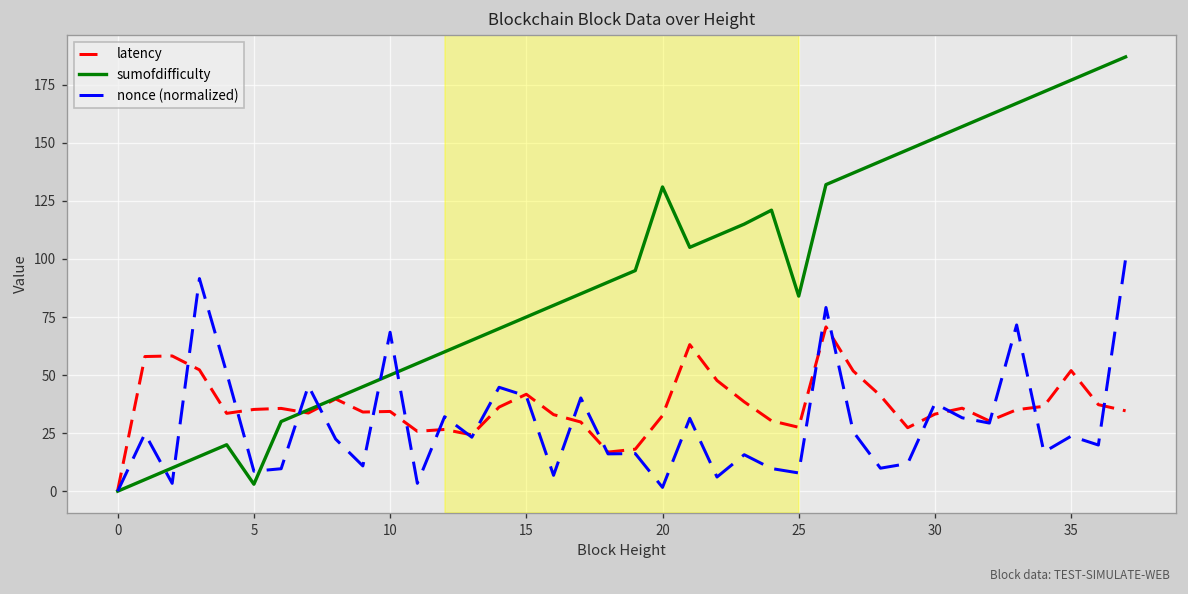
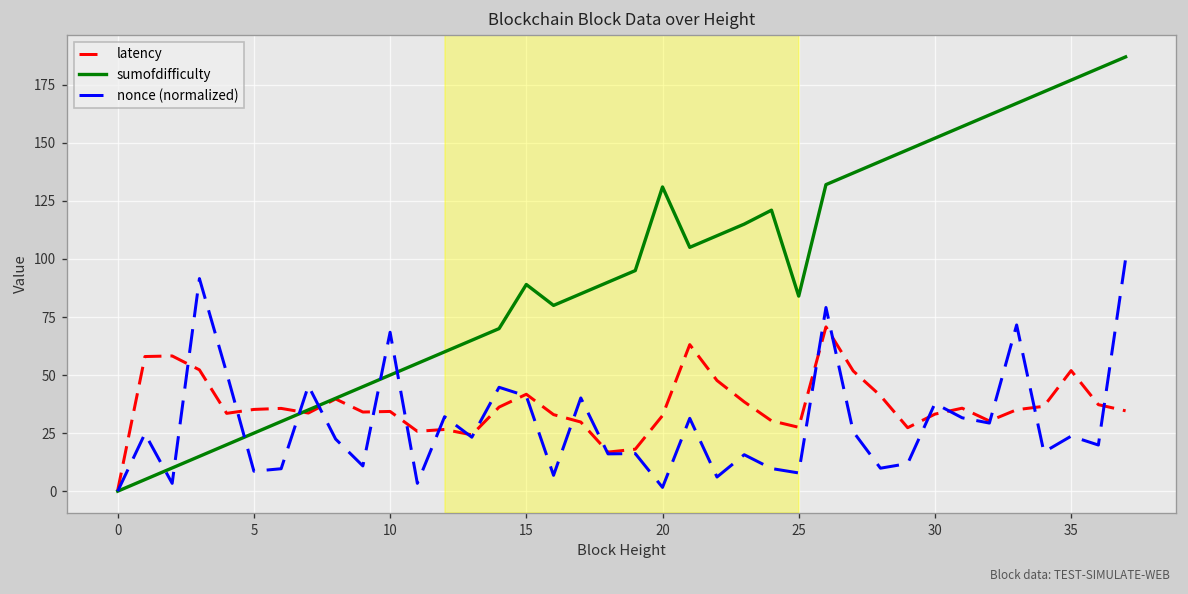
  {
    "latency": {
      "5": 35,
      "10": 34,
      "20": 33,
      "25": 28,
      "30": 33,
      "35": 52
    },
    "sumofdifficulty": {
-     "5": 3,
+     "5": 25,
      "10": 50,
-     "15": 75,
+     "15": 89,
      "20": 131,
      "25": 84,
      "30": 152,
      "35": 177
    },
    "nonce (normalized)": {
      "5": 9,
      "10": 68,
      "20": 2,
      "25": 8,
      "30": 38,
      "35": 24
    }
  }
